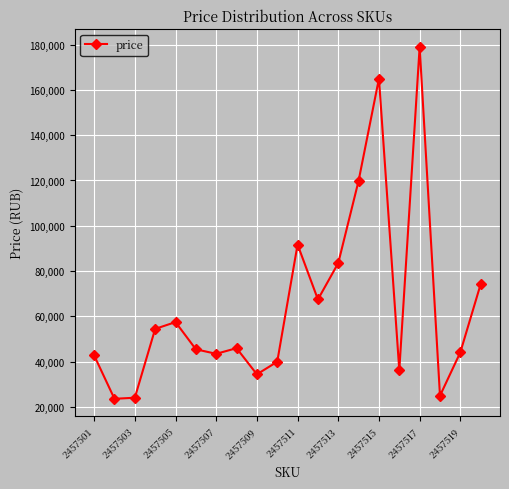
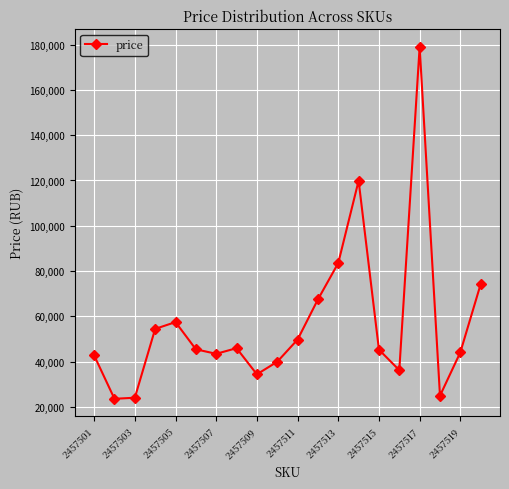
  {
    "2457501": "43,000",
    "2457503": "24,000",
    "2457505": "58,000",
    "2457507": "44,000",
    "2457509": "34,000",
-   "2457511": "92,000",
+   "2457511": "50,000",
    "2457513": "84,000",
-   "2457515": "165,000",
+   "2457515": "45,000",
    "2457517": "179,000",
    "2457519": "44,000"
  }
